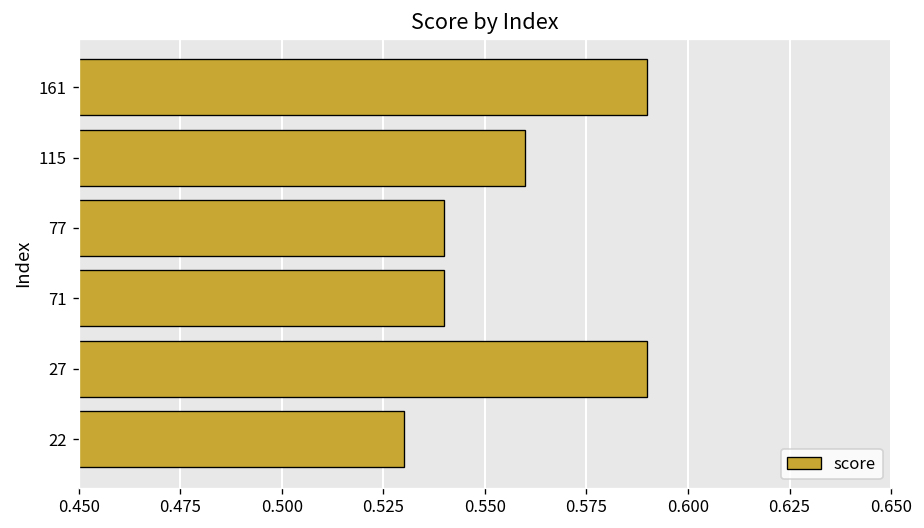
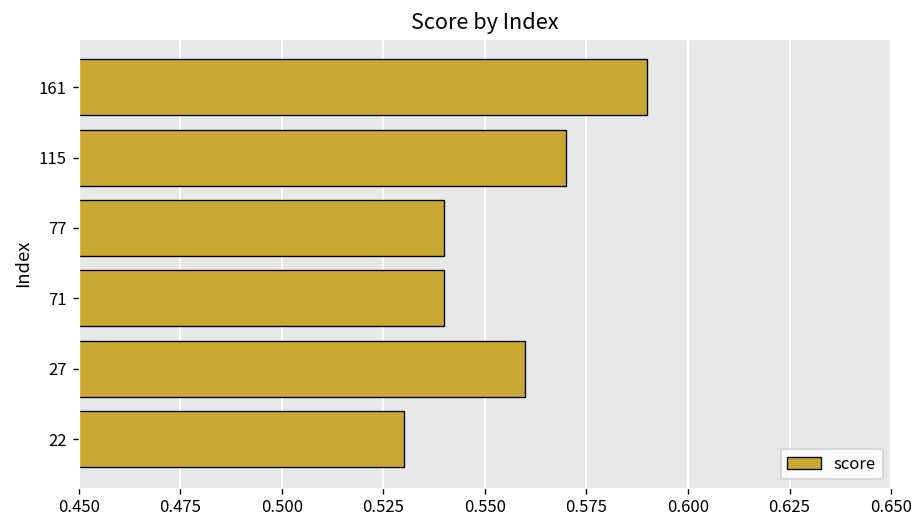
  {
    "161": 0.59,
-   "115": 0.56,
+   "115": 0.57,
    "77": 0.54,
    "71": 0.54,
-   "27": 0.59,
+   "27": 0.56,
    "22": 0.53
  }
